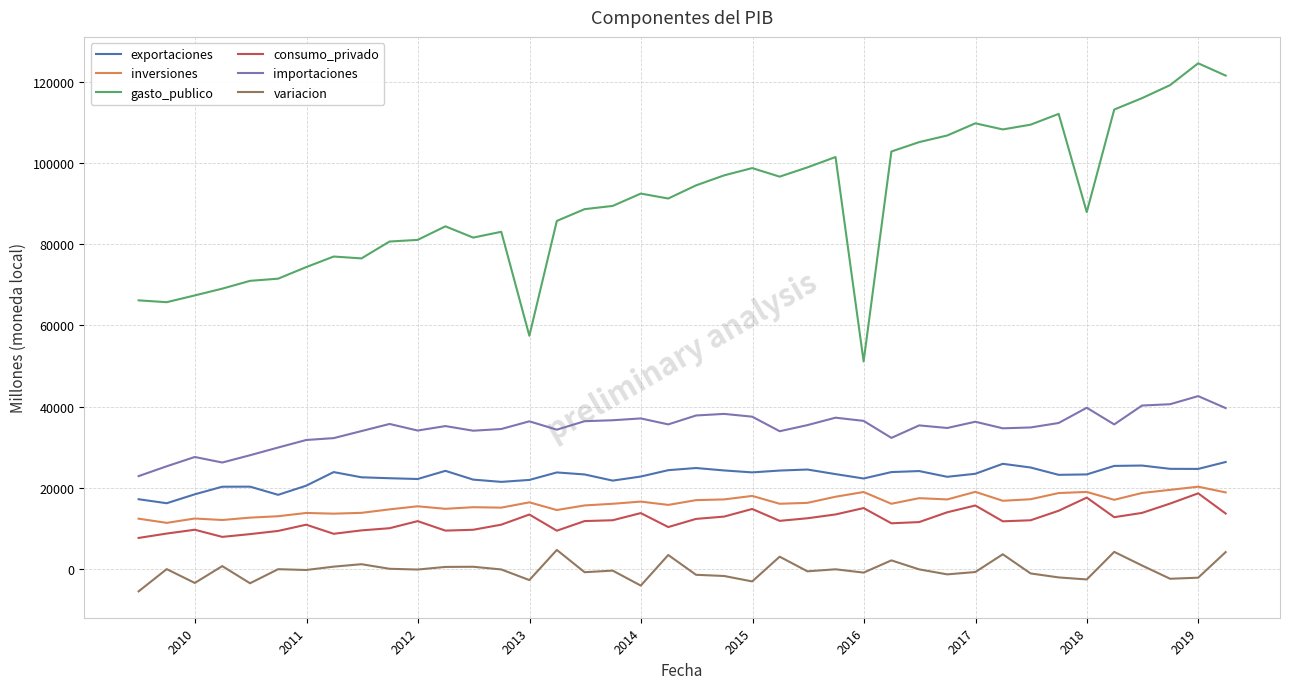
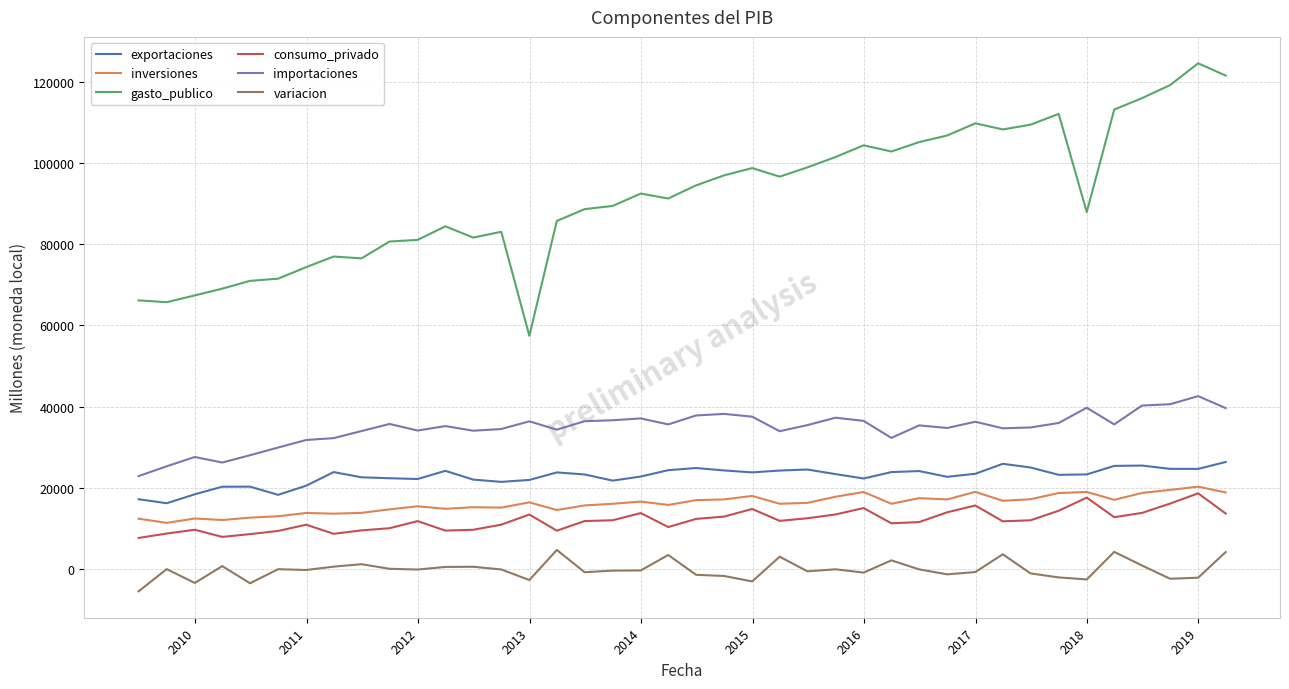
  {
    "gasto_publico": {
      "2010": 67000,
      "2011": 74000,
      "2012": 81000,
      "2013": 57000,
      "2014": 92000,
      "2015": 99000,
-     "2016": 51000,
+     "2016": 104000,
      "2017": 110000,
      "2018": 88000,
      "2019": 125000
    },
    "variacion": {
      "2010": -3000,
      "2011": 0,
      "2012": 0,
      "2013": -3000,
-     "2014": -4000,
+     "2014": 0,
      "2015": -3000,
      "2016": -1000,
      "2017": -1000,
      "2018": -3000,
      "2019": -2000
    }
  }
